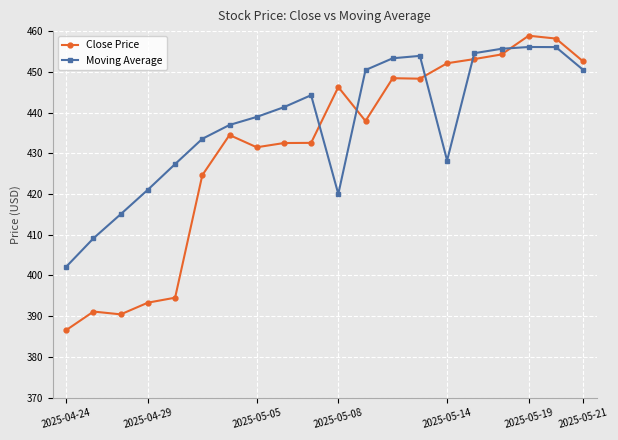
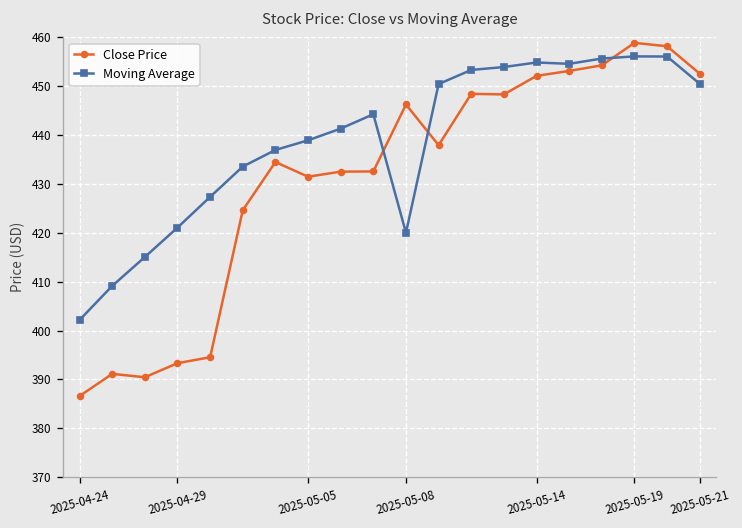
  {
    "Close Price": {
      "2025-04-24": 387,
      "2025-04-29": 393,
      "2025-05-05": 431,
      "2025-05-08": 446,
      "2025-05-14": 452,
      "2025-05-19": 459,
      "2025-05-21": 453
    },
    "Moving Average": {
      "2025-04-24": 402,
      "2025-04-29": 421,
      "2025-05-05": 439,
      "2025-05-08": 420,
-     "2025-05-14": 428,
+     "2025-05-14": 455,
      "2025-05-19": 456,
      "2025-05-21": 450
    }
  }
